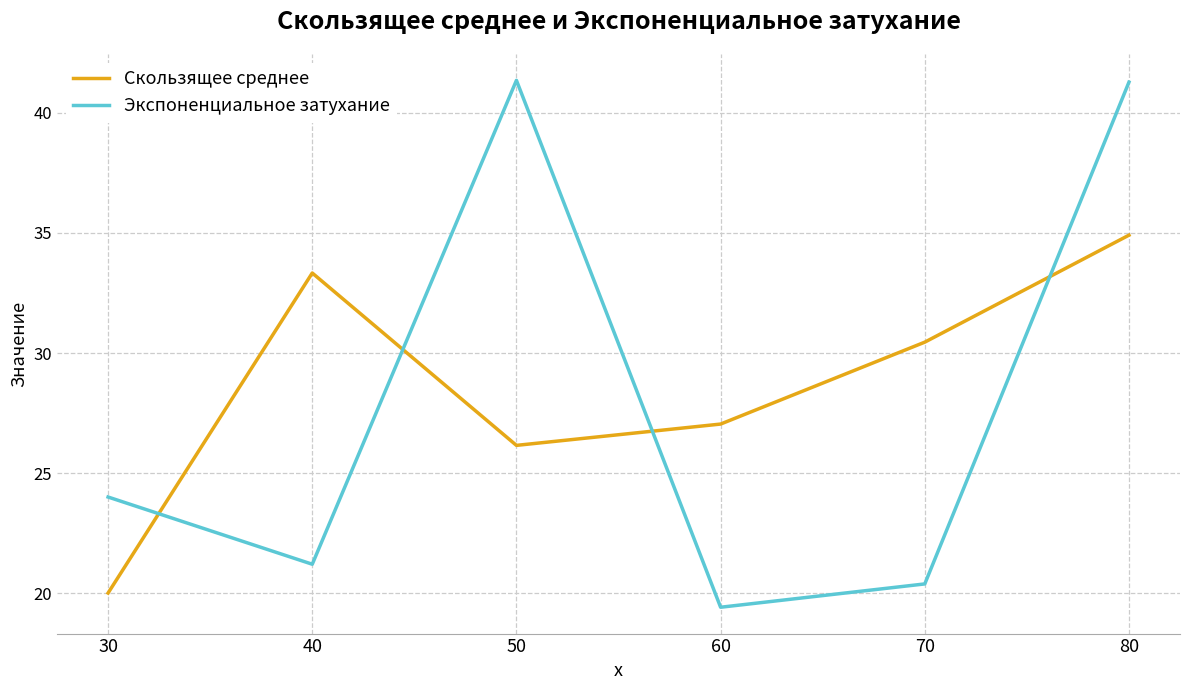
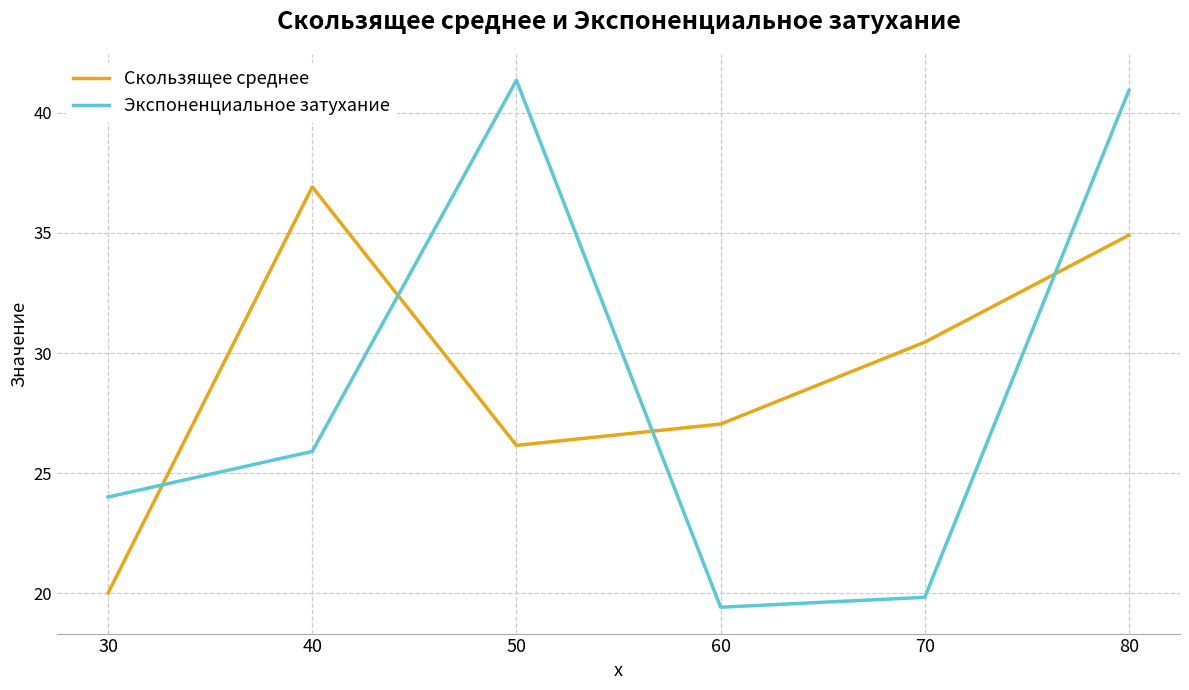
  {
    "Скользящее среднее": {
      "30": 20.0,
-     "40": 33.3,
+     "40": 36.9,
      "50": 26.2,
      "60": 27.0,
      "70": 30.5,
      "80": 34.9
    },
    "Экспоненциальное затухание": {
      "30": 24.0,
-     "40": 21.2,
+     "40": 25.9,
      "50": 41.4,
      "60": 19.4,
-     "70": 20.4,
-     "80": 41.3
+     "70": 19.8,
+     "80": 40.9
    }
  }
